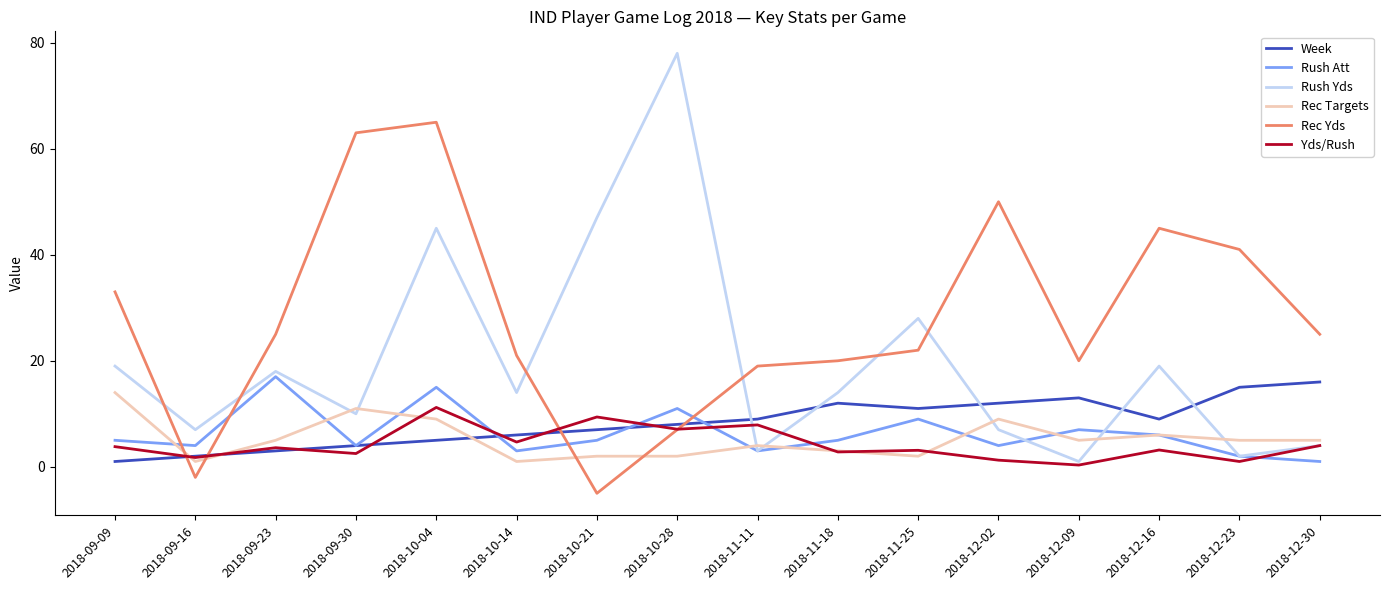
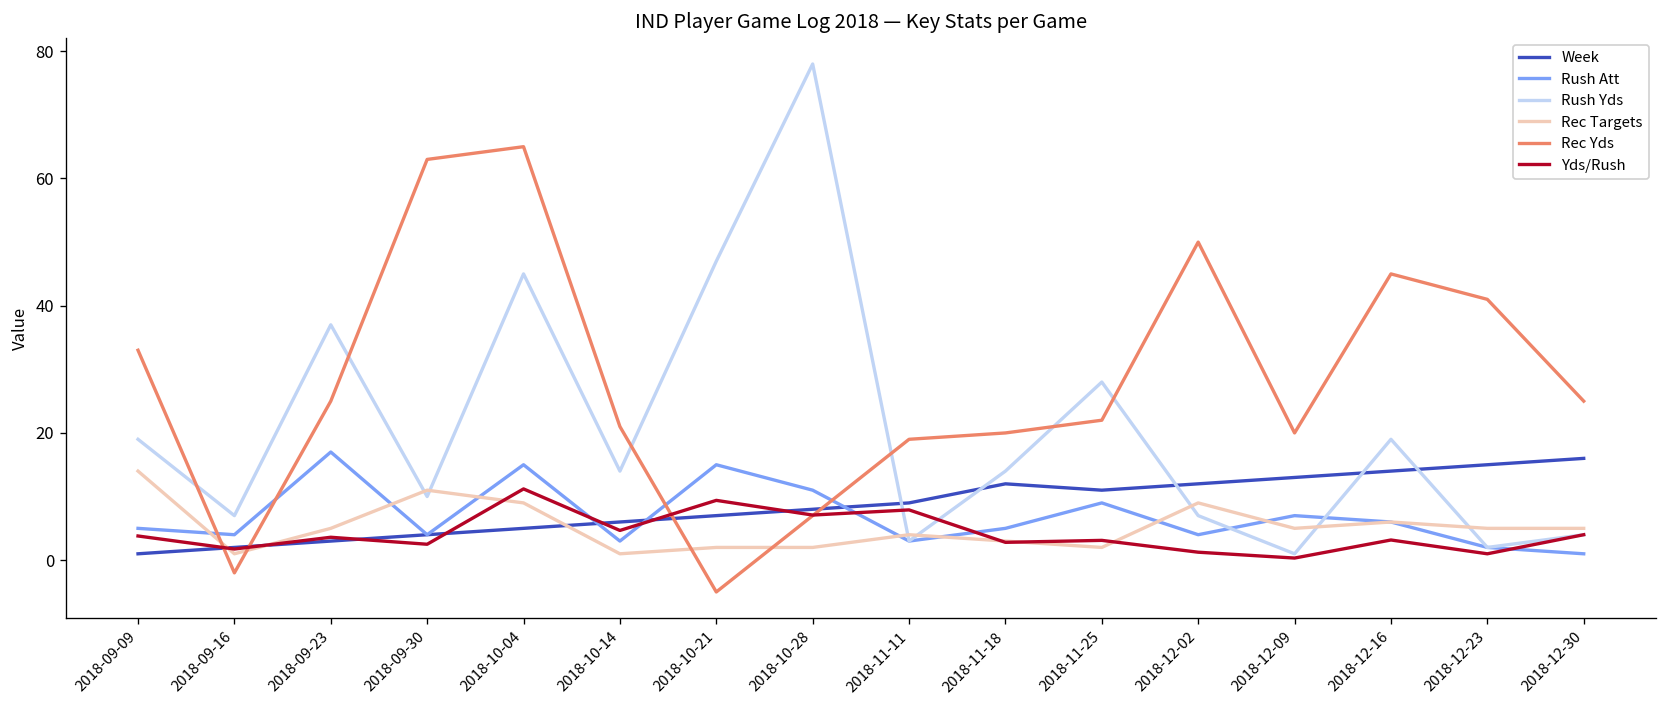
  {
    "Week": {
      "2018-09-09": 1,
      "2018-09-23": 3,
      "2018-10-04": 5,
      "2018-10-14": 6,
      "2018-10-21": 7,
      "2018-10-28": 8,
      "2018-11-11": 9,
      "2018-11-18": 12,
      "2018-11-25": 11,
      "2018-12-02": 12,
      "2018-12-09": 13,
-     "2018-12-16": 9,
+     "2018-12-16": 14,
      "2018-12-23": 15,
      "2018-12-30": 16
    },
    "Rush Att": {
      "2018-09-09": 5,
      "2018-09-16": 4,
      "2018-09-23": 17,
      "2018-10-04": 15,
      "2018-10-14": 3,
-     "2018-10-21": 5,
+     "2018-10-21": 15,
      "2018-10-28": 11,
      "2018-11-18": 5,
      "2018-11-25": 9,
      "2018-12-02": 4,
      "2018-12-09": 7,
      "2018-12-30": 1
    },
    "Rush Yds": {
      "2018-09-09": 19,
      "2018-09-16": 7,
-     "2018-09-23": 18,
+     "2018-09-23": 37,
      "2018-09-30": 10,
      "2018-10-04": 45,
      "2018-10-14": 14,
      "2018-10-21": 47,
      "2018-10-28": 78,
      "2018-11-18": 14,
      "2018-11-25": 28,
      "2018-12-02": 7,
      "2018-12-09": 1,
      "2018-12-16": 19
    },
    "Rec Targets": {
      "2018-09-09": 14,
      "2018-09-16": 1,
      "2018-09-23": 5,
      "2018-09-30": 11,
      "2018-10-04": 9,
      "2018-10-14": 1,
      "2018-10-21": 2,
      "2018-10-28": 2,
      "2018-11-11": 4,
      "2018-11-25": 2,
      "2018-12-02": 9,
      "2018-12-09": 5,
      "2018-12-23": 5,
      "2018-12-30": 5
    },
    "Rec Yds": {
      "2018-09-09": 33,
      "2018-09-16": -2,
      "2018-09-23": 25,
      "2018-09-30": 63,
      "2018-10-04": 65,
      "2018-10-14": 21,
      "2018-10-21": -5,
      "2018-11-11": 19,
      "2018-11-18": 20,
      "2018-11-25": 22,
      "2018-12-02": 50,
      "2018-12-09": 20,
      "2018-12-16": 45,
      "2018-12-23": 41,
      "2018-12-30": 25
    },
    "Yds/Rush": {
      "2018-09-09": 4,
      "2018-09-23": 4,
      "2018-09-30": 3,
      "2018-10-04": 11,
      "2018-10-14": 5,
      "2018-10-21": 9,
      "2018-11-11": 8,
      "2018-11-25": 3,
      "2018-12-02": 1,
      "2018-12-09": 0,
      "2018-12-16": 3,
      "2018-12-23": 1
    }
  }
